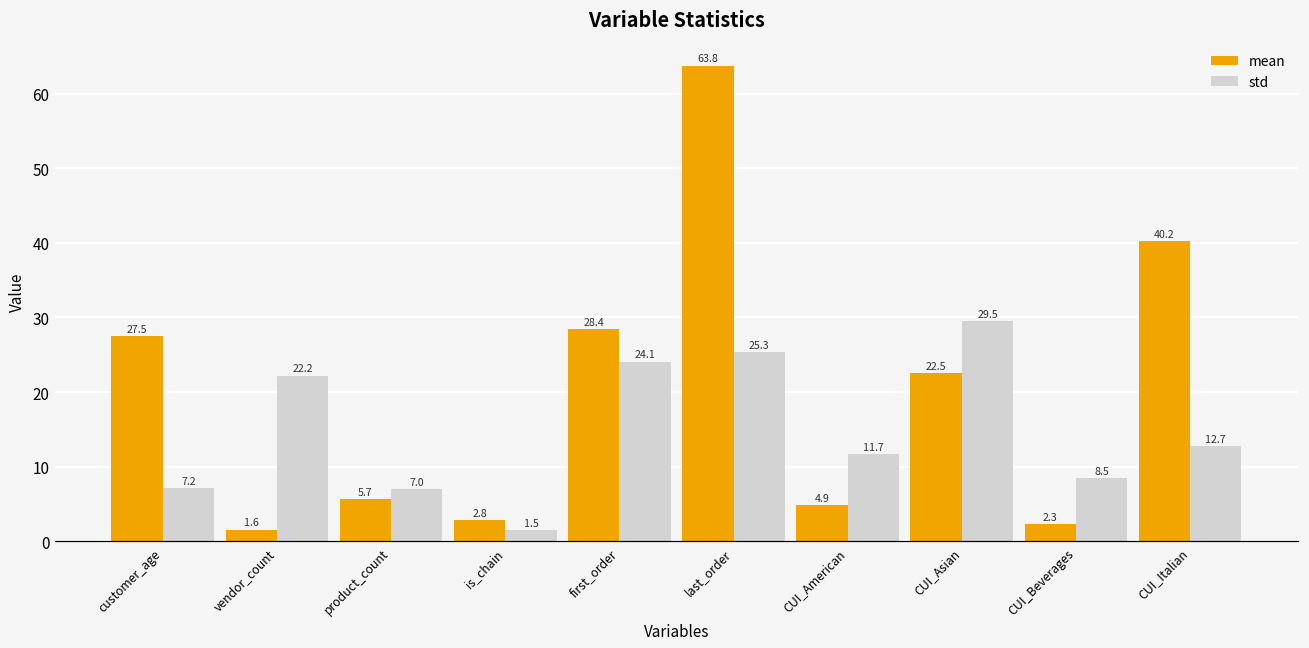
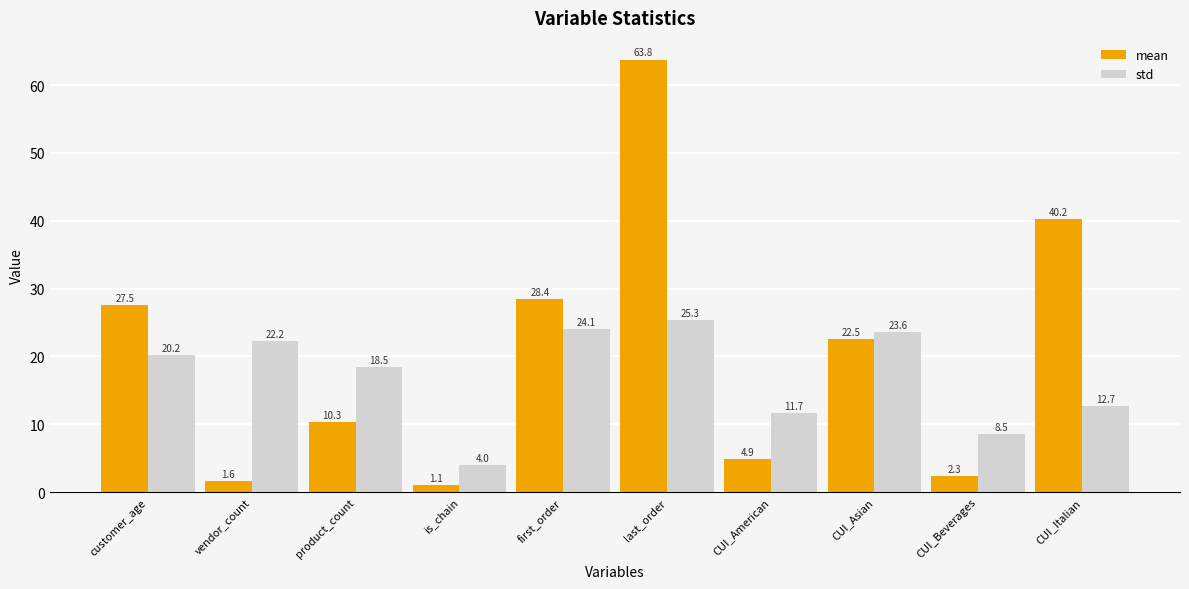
  {
    "mean": {
      "customer_age": 27.5,
      "vendor_count": 1.6,
-     "product_count": 5.7,
-     "is_chain": 2.8,
+     "product_count": 10.3,
+     "is_chain": 1.1,
      "first_order": 28.4,
      "last_order": 63.8,
      "CUI_American": 4.9,
      "CUI_Asian": 22.5,
      "CUI_Beverages": 2.3,
      "CUI_Italian": 40.2
    },
    "std": {
-     "customer_age": 7.2,
+     "customer_age": 20.2,
      "vendor_count": 22.2,
-     "product_count": 7.0,
-     "is_chain": 1.5,
+     "product_count": 18.5,
+     "is_chain": 4.0,
      "first_order": 24.1,
      "last_order": 25.3,
      "CUI_American": 11.7,
-     "CUI_Asian": 29.5,
+     "CUI_Asian": 23.6,
      "CUI_Beverages": 8.5,
      "CUI_Italian": 12.7
    }
  }
